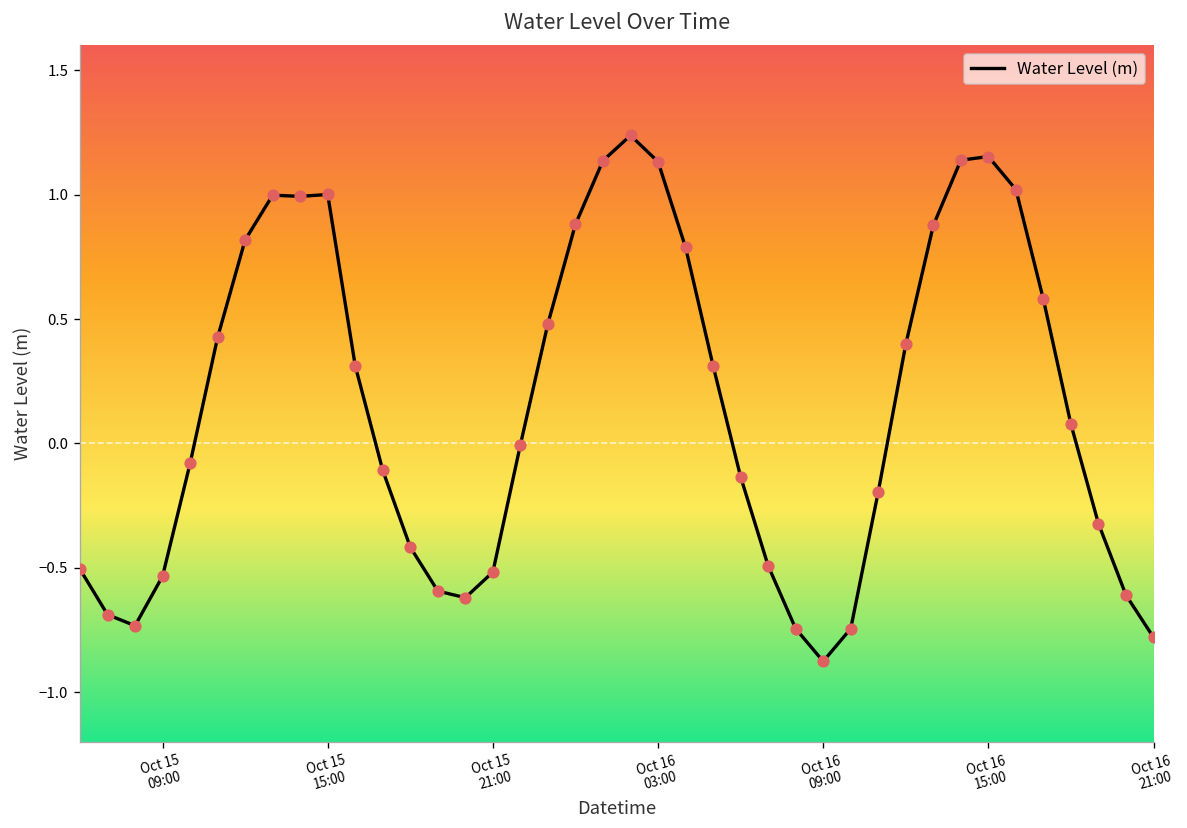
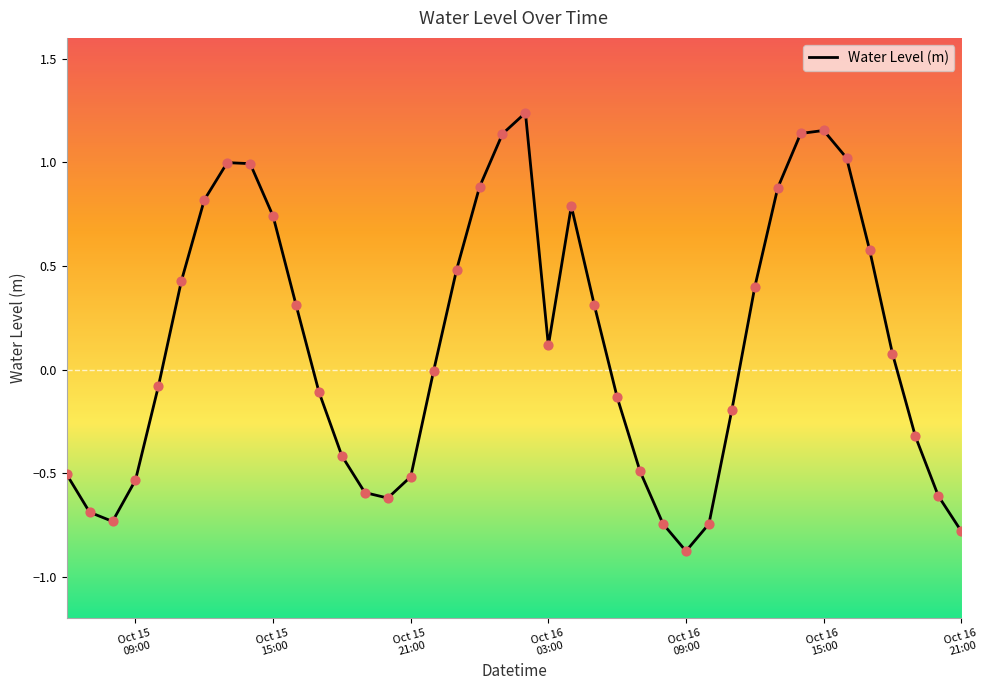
  {
    "Oct 15 09:00": -0.53,
-   "Oct 15 15:00": 1.00,
+   "Oct 15 15:00": 0.74,
    "Oct 15 21:00": -0.52,
-   "Oct 16 03:00": 1.13,
+   "Oct 16 03:00": 0.12,
    "Oct 16 09:00": -0.88,
    "Oct 16 15:00": 1.15,
    "Oct 16 21:00": -0.78
  }
